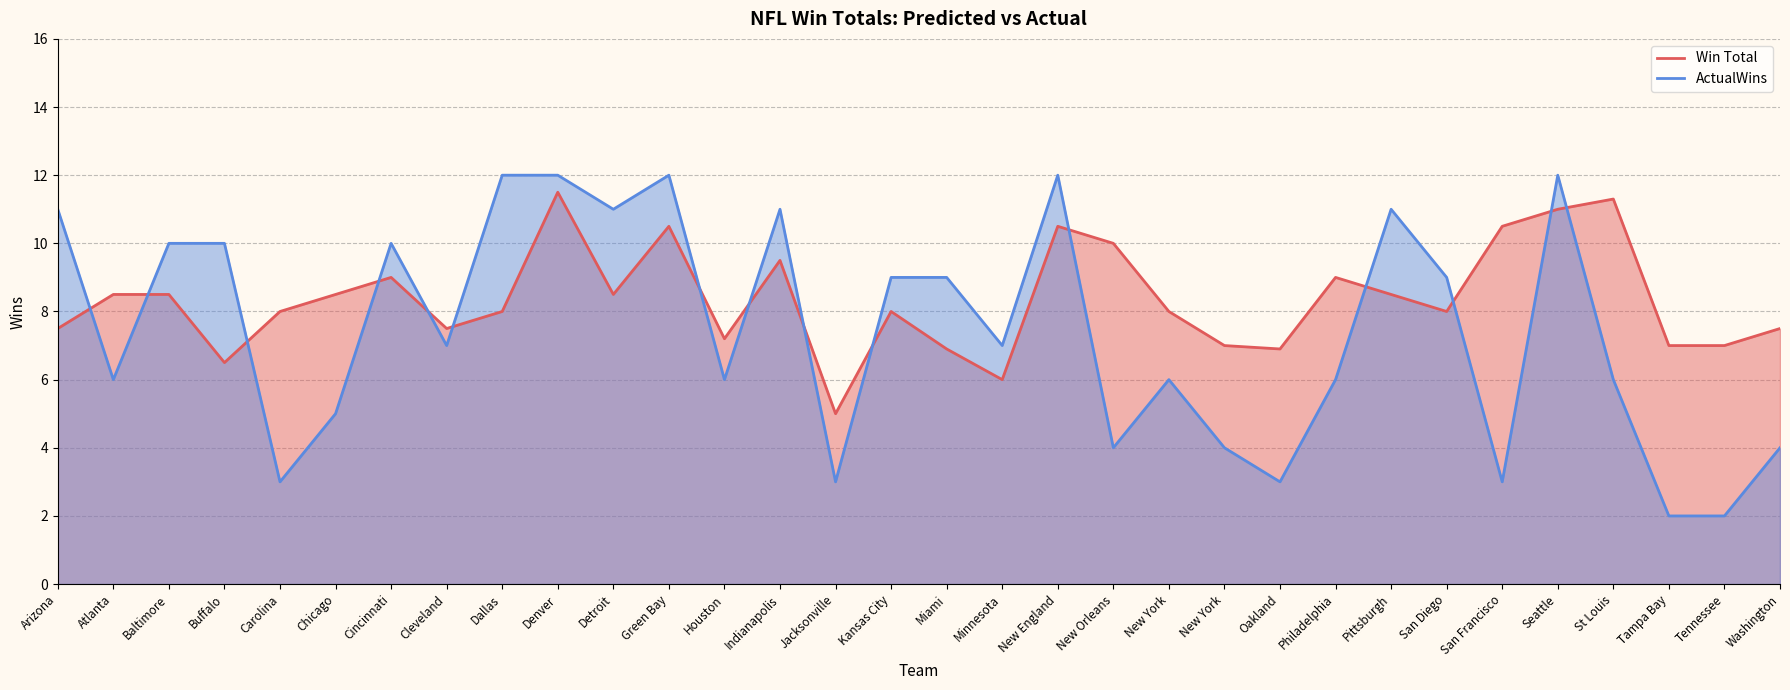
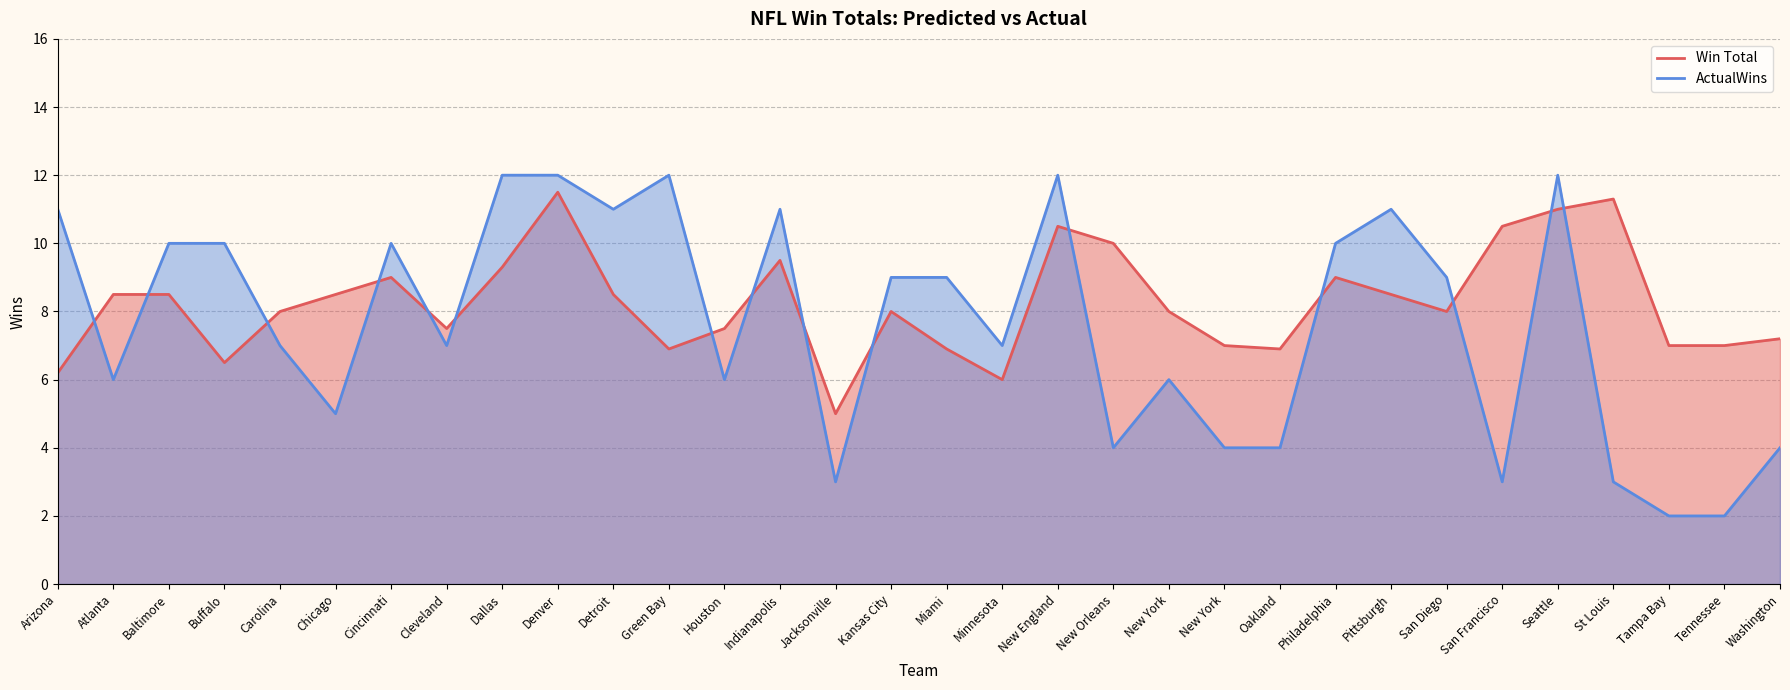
  {
    "Win Total": {
-     "Arizona": 7.5,
+     "Arizona": 6.2,
      "Atlanta": 8.5,
      "Baltimore": 8.5,
      "Buffalo": 6.5,
      "Carolina": 8.0,
      "Chicago": 8.5,
      "Cincinnati": 9.0,
      "Cleveland": 7.5,
-     "Dallas": 8.0,
+     "Dallas": 9.3,
      "Denver": 11.5,
      "Detroit": 8.5,
-     "Green Bay": 10.5,
-     "Houston": 7.2,
+     "Green Bay": 6.9,
+     "Houston": 7.5,
      "Indianapolis": 9.5,
      "Jacksonville": 5.0,
      "Kansas City": 8.0,
      "Miami": 6.9,
      "Minnesota": 6.0,
      "New England": 10.5,
      "New Orleans": 10.0,
      "Oakland": 6.9,
      "Philadelphia": 9.0,
      "Pittsburgh": 8.5,
      "San Diego": 8.0,
      "San Francisco": 10.5,
      "Seattle": 11.0,
      "St Louis": 11.3,
      "Tampa Bay": 7.0,
      "Tennessee": 7.0,
-     "Washington": 7.5
+     "Washington": 7.2
    },
    "ActualWins": {
      "Arizona": 11,
      "Atlanta": 6,
      "Baltimore": 10,
      "Buffalo": 10,
-     "Carolina": 3,
+     "Carolina": 7,
      "Chicago": 5,
      "Cincinnati": 10,
      "Cleveland": 7,
      "Dallas": 12,
      "Denver": 12,
      "Detroit": 11,
      "Green Bay": 12,
      "Houston": 6,
      "Indianapolis": 11,
      "Jacksonville": 3,
      "Kansas City": 9,
      "Miami": 9,
      "Minnesota": 7,
      "New England": 12,
      "New Orleans": 4,
-     "Oakland": 3,
-     "Philadelphia": 6,
+     "Oakland": 4,
+     "Philadelphia": 10,
      "Pittsburgh": 11,
      "San Diego": 9,
      "San Francisco": 3,
      "Seattle": 12,
-     "St Louis": 6,
+     "St Louis": 3,
      "Tampa Bay": 2,
      "Tennessee": 2,
      "Washington": 4
    }
  }
